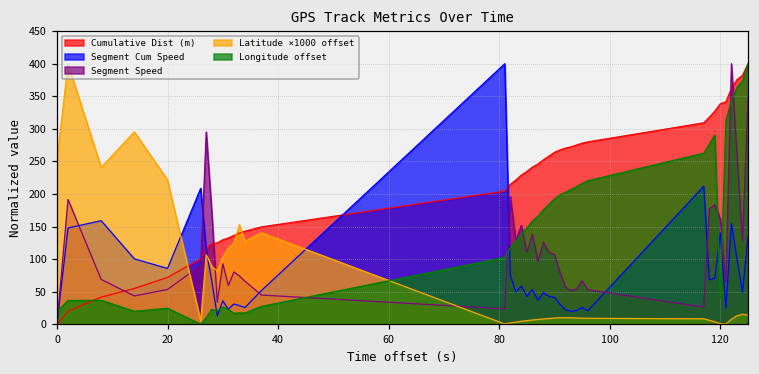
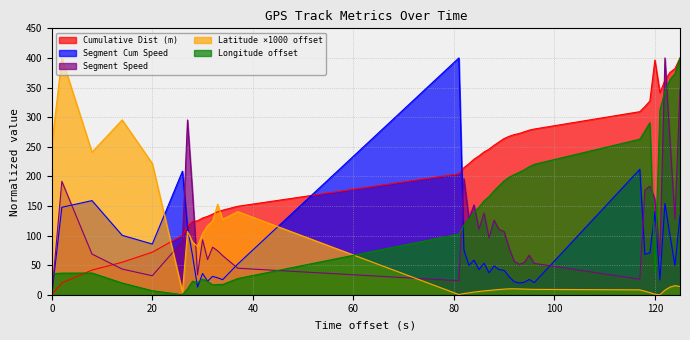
  {
    "Cumulative Dist (m)": {
      "20": 70,
-     "120": 340
+     "120": 400
    },
    "Segment Cum Speed": {
      "20": 90,
      "120": 140
    },
    "Segment Speed": {
-     "20": 50,
+     "20": 30,
      "120": 160
    },
    "Latitude ×1000 offset": {
      "0": 250,
      "20": 220,
      "120": 0
    },
    "Longitude offset": {
-     "0": 20,
-     "20": 20,
+     "0": 40,
+     "20": 10,
      "120": 40
    }
  }
